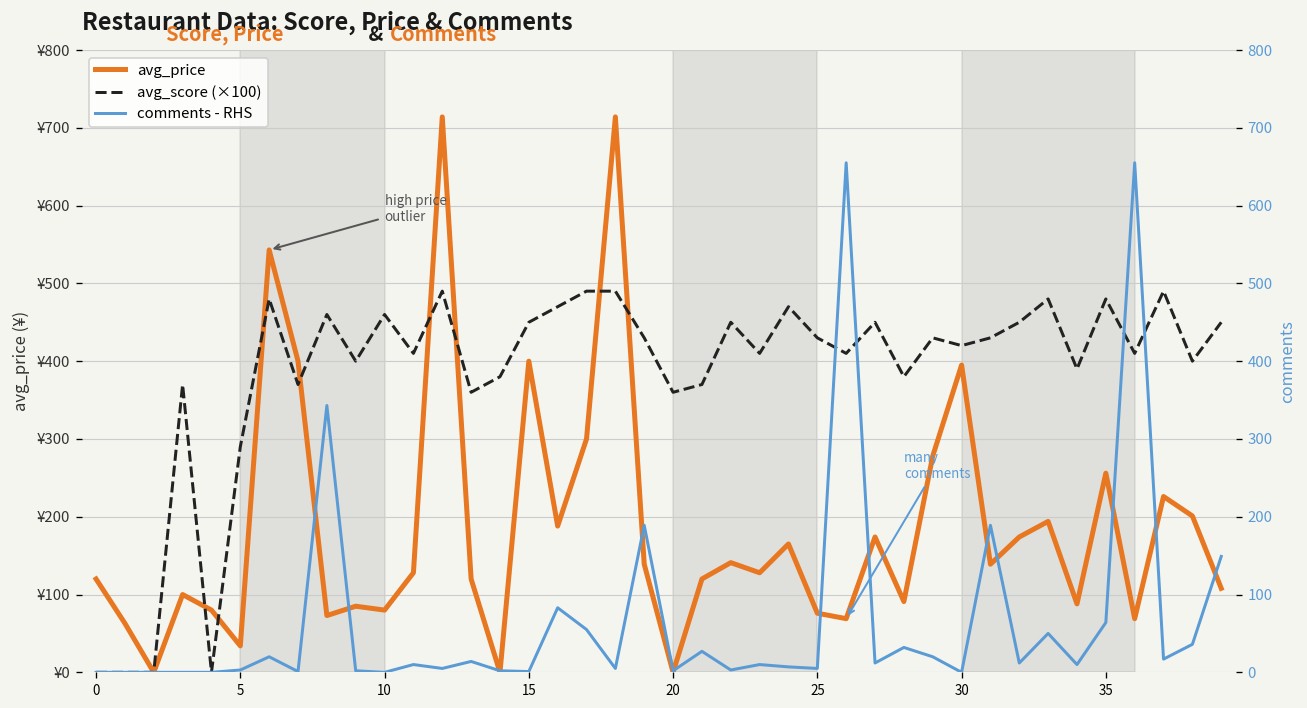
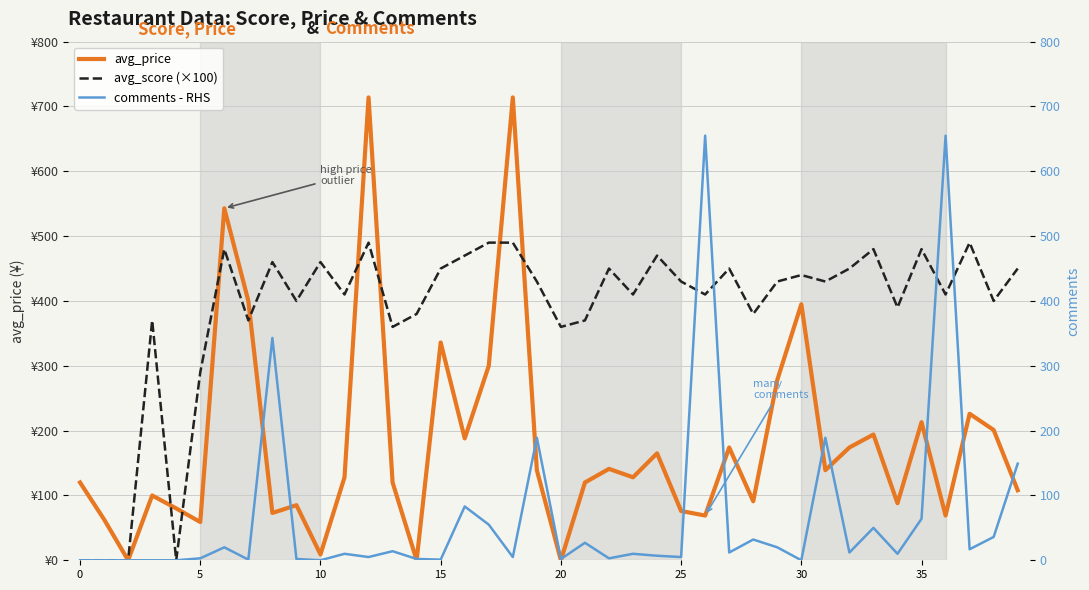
  {
    "avg_price": {
      "0": "¥120",
-     "5": "¥30",
-     "10": "¥80",
-     "15": "¥400",
+     "5": "¥60",
+     "10": "¥10",
+     "15": "¥340",
      "20": "¥0",
      "25": "¥80",
      "30": "¥400",
-     "35": "¥260"
+     "35": "¥210"
    },
    "avg_score (×100)": {
      "0": "¥0",
      "5": "¥290",
      "10": "¥460",
      "15": "¥450",
      "20": "¥360",
      "25": "¥430",
-     "30": "¥420",
+     "30": "¥440",
      "35": "¥480"
    }
  }
